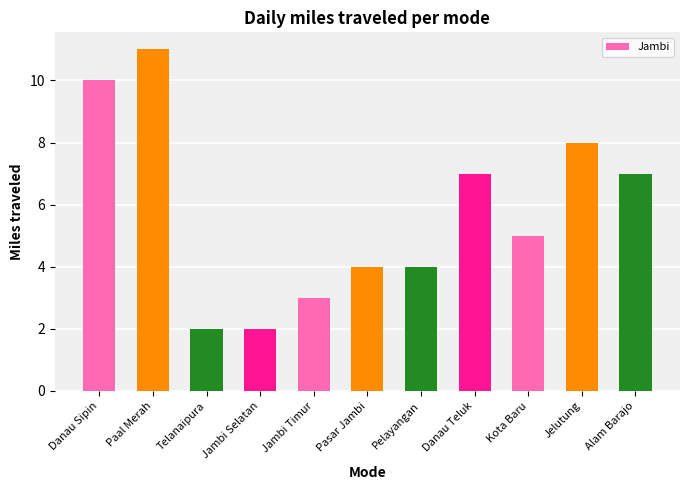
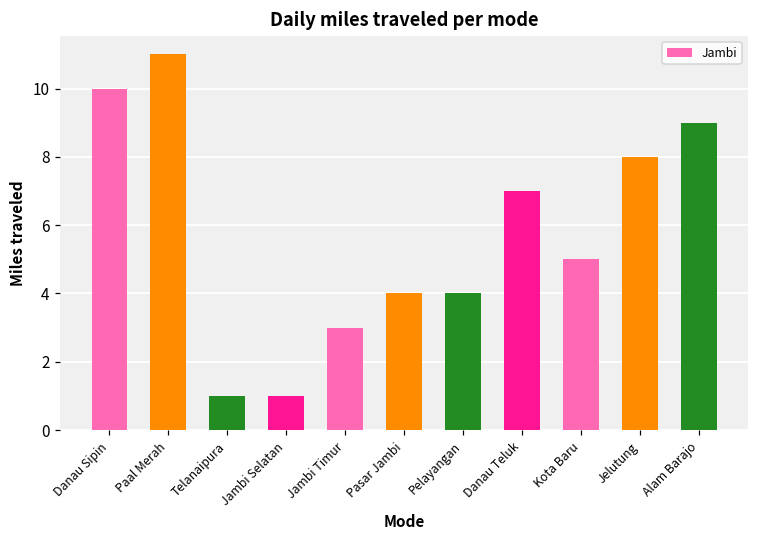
  {
    "Danau Sipin": 10,
    "Paal Merah": 11,
-   "Telanaipura": 2,
-   "Jambi Selatan": 2,
+   "Telanaipura": 1,
+   "Jambi Selatan": 1,
    "Jambi Timur": 3,
    "Pasar Jambi": 4,
    "Pelayangan": 4,
    "Danau Teluk": 7,
    "Kota Baru": 5,
    "Jelutung": 8,
-   "Alam Barajo": 7
+   "Alam Barajo": 9
  }
